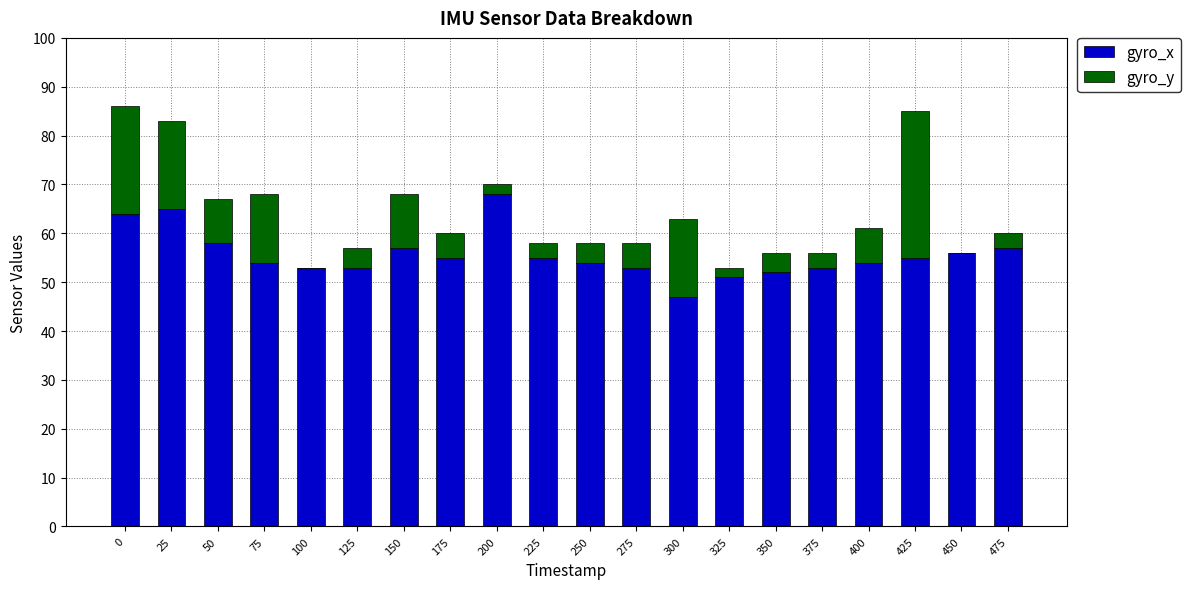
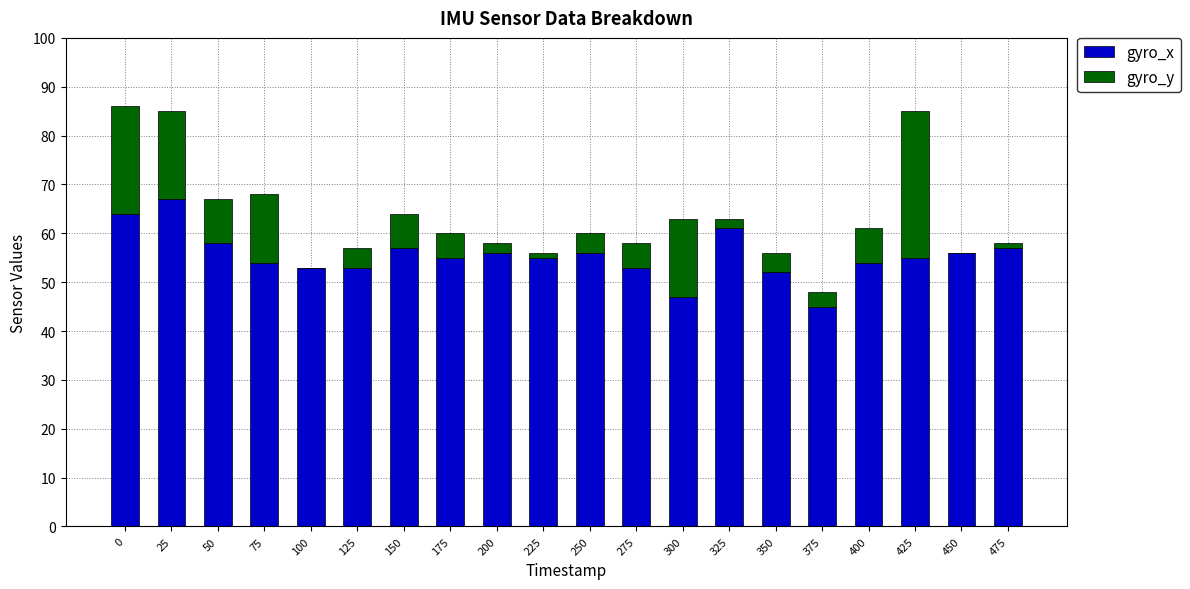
  {
    "gyro_x": {
      "0": 64,
-     "25": 65,
+     "25": 67,
      "50": 58,
      "75": 54,
      "100": 53,
      "125": 53,
      "150": 57,
      "175": 55,
-     "200": 68,
+     "200": 56,
      "225": 55,
-     "250": 54,
+     "250": 56,
      "275": 53,
      "300": 47,
-     "325": 51,
+     "325": 61,
      "350": 52,
-     "375": 53,
+     "375": 45,
      "400": 54,
      "425": 55,
      "450": 56,
      "475": 57
    },
    "gyro_y": {
      "0": 22,
      "25": 18,
      "50": 9,
      "75": 14,
      "100": 0,
      "125": 4,
-     "150": 11,
+     "150": 7,
      "175": 5,
      "200": 2,
-     "225": 3,
+     "225": 1,
      "250": 4,
      "275": 5,
      "300": 16,
      "325": 2,
      "350": 4,
      "375": 3,
      "400": 7,
      "425": 30,
      "450": 0,
-     "475": 3
+     "475": 1
    }
  }
